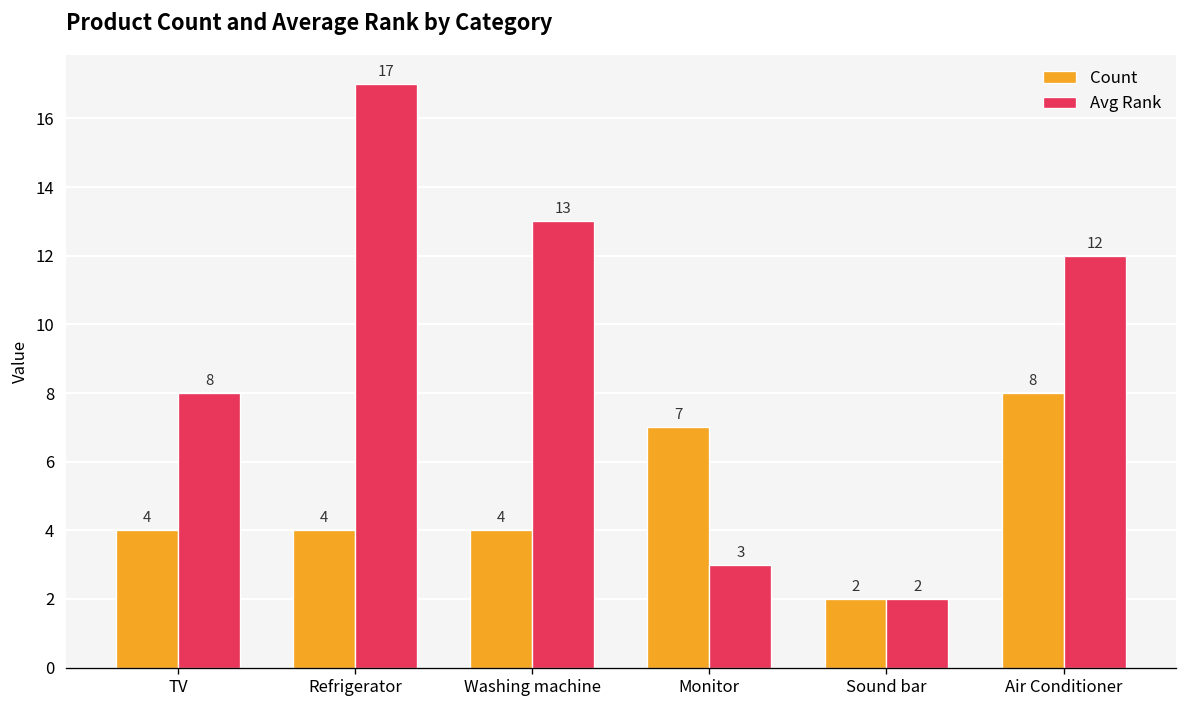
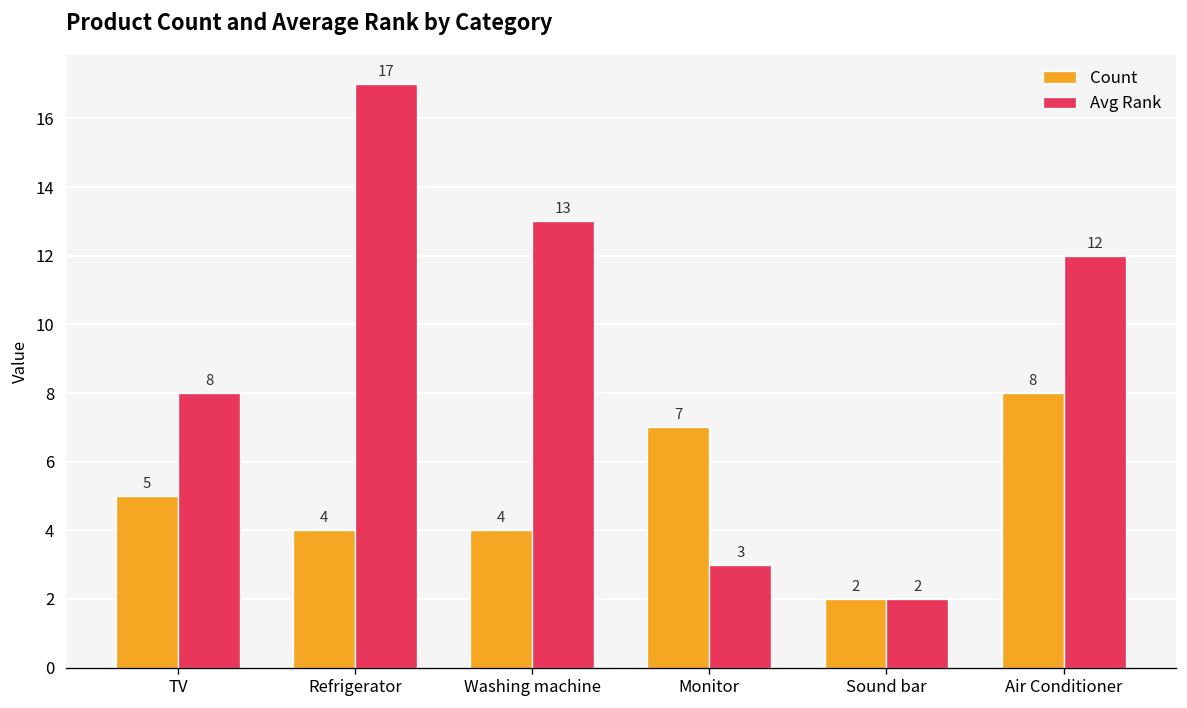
  {
    "Count": {
-     "TV": 4,
+     "TV": 5,
      "Refrigerator": 4,
      "Washing machine": 4,
      "Monitor": 7,
      "Sound bar": 2,
      "Air Conditioner": 8
    },
    "Avg Rank": {
      "TV": 8,
      "Refrigerator": 17,
      "Washing machine": 13,
      "Monitor": 3,
      "Sound bar": 2,
      "Air Conditioner": 12
    }
  }
